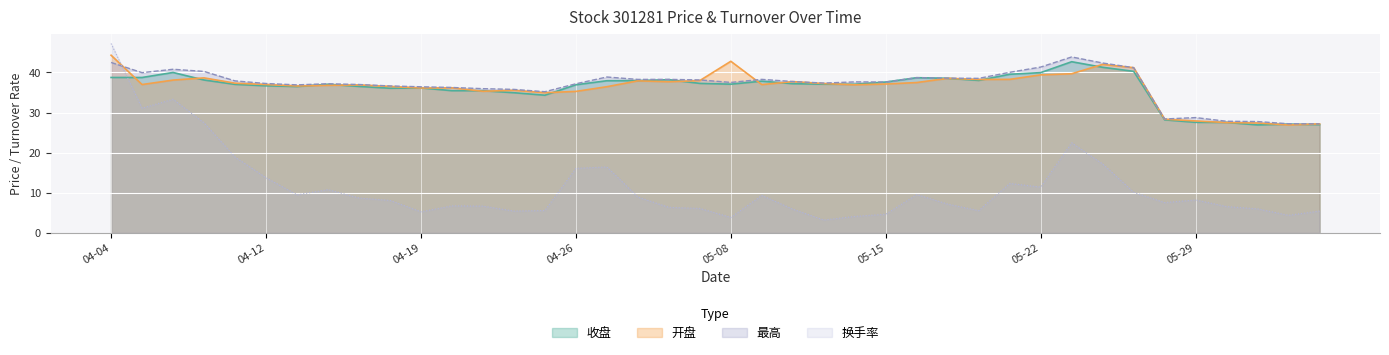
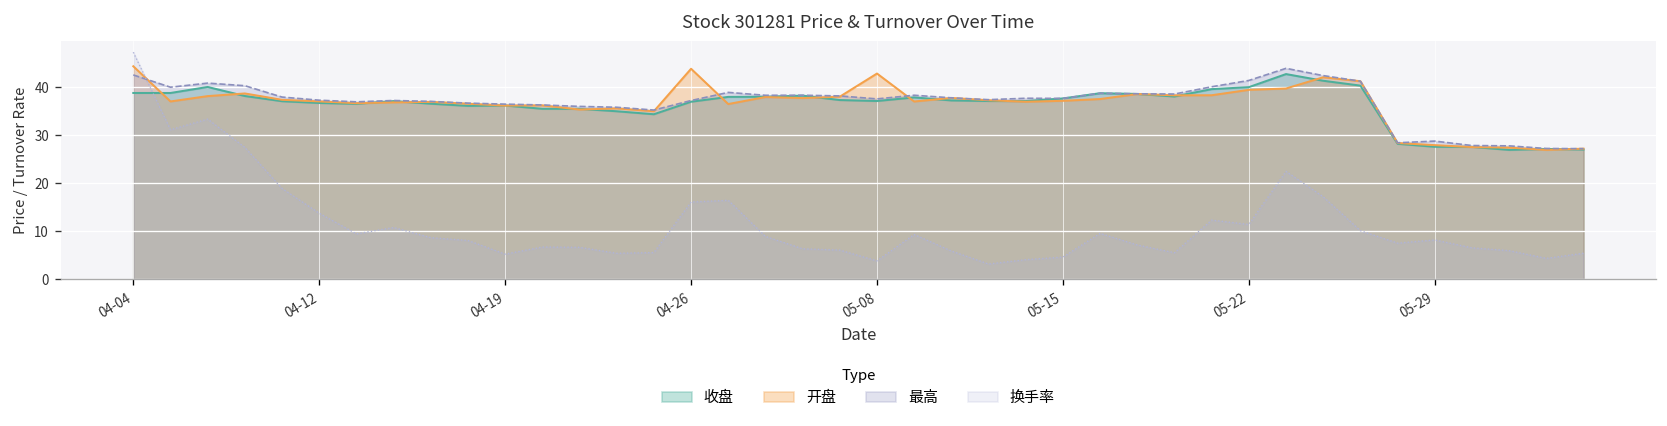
  {
    "开盘": {
      "04-04": 44,
-     "04-26": 35,
+     "04-26": 44,
      "05-08": 43
    }
  }
